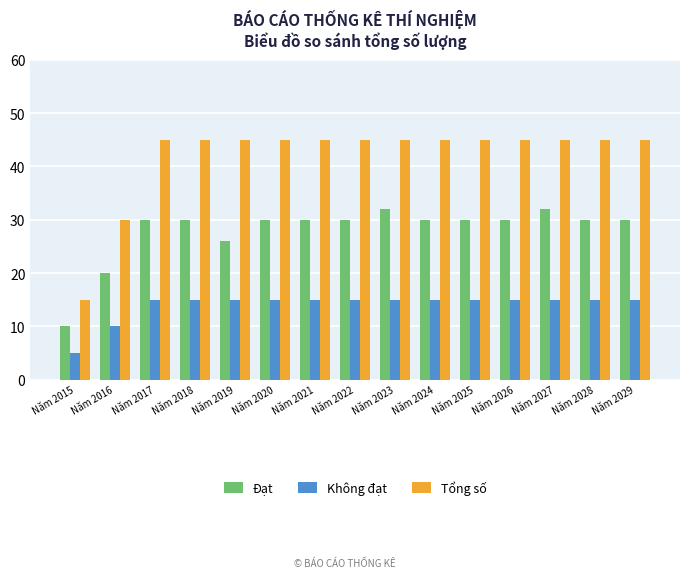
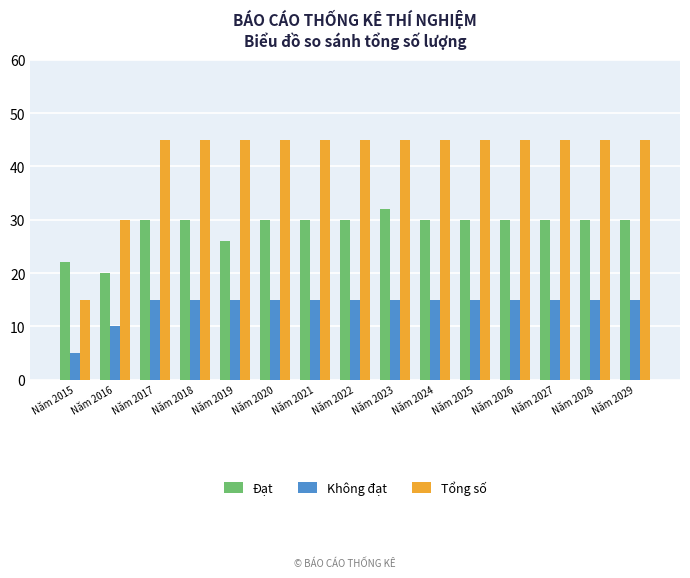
  {
    "Đạt": {
-     "Năm 2015": 10,
+     "Năm 2015": 22,
      "Năm 2016": 20,
      "Năm 2017": 30,
      "Năm 2018": 30,
      "Năm 2019": 26,
      "Năm 2020": 30,
      "Năm 2021": 30,
      "Năm 2022": 30,
      "Năm 2023": 32,
      "Năm 2024": 30,
      "Năm 2025": 30,
      "Năm 2026": 30,
-     "Năm 2027": 32,
+     "Năm 2027": 30,
      "Năm 2028": 30,
      "Năm 2029": 30
    },
    "Không đạt": {
      "Năm 2015": 5,
      "Năm 2016": 10,
      "Năm 2017": 15,
      "Năm 2018": 15,
      "Năm 2019": 15,
      "Năm 2020": 15,
      "Năm 2021": 15,
      "Năm 2022": 15,
      "Năm 2023": 15,
      "Năm 2024": 15,
      "Năm 2025": 15,
      "Năm 2026": 15,
      "Năm 2027": 15,
      "Năm 2028": 15,
      "Năm 2029": 15
    },
    "Tổng số": {
      "Năm 2015": 15,
      "Năm 2016": 30,
      "Năm 2017": 45,
      "Năm 2018": 45,
      "Năm 2019": 45,
      "Năm 2020": 45,
      "Năm 2021": 45,
      "Năm 2022": 45,
      "Năm 2023": 45,
      "Năm 2024": 45,
      "Năm 2025": 45,
      "Năm 2026": 45,
      "Năm 2027": 45,
      "Năm 2028": 45,
      "Năm 2029": 45
    }
  }
